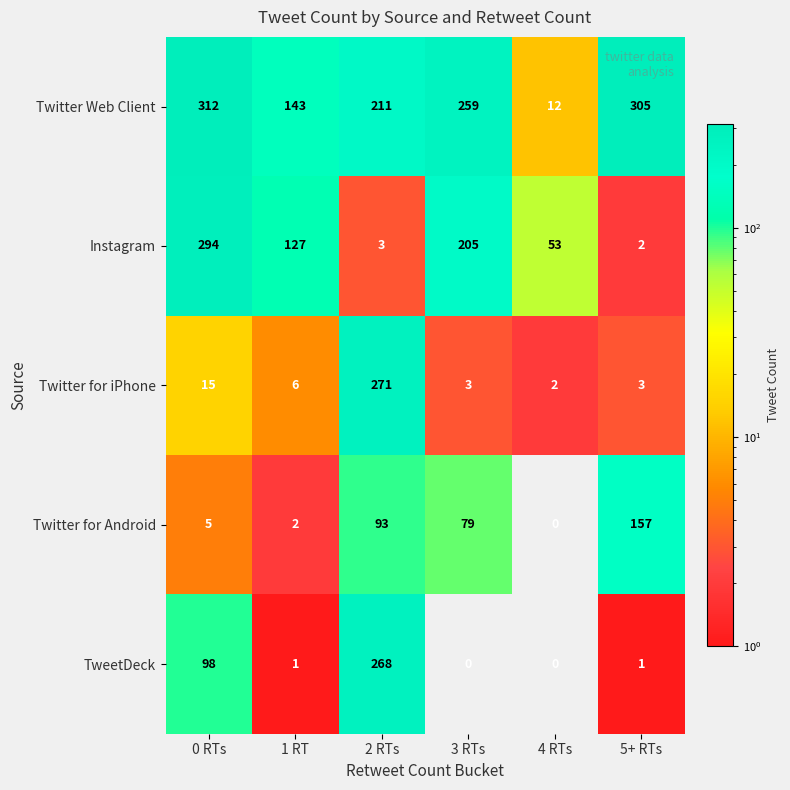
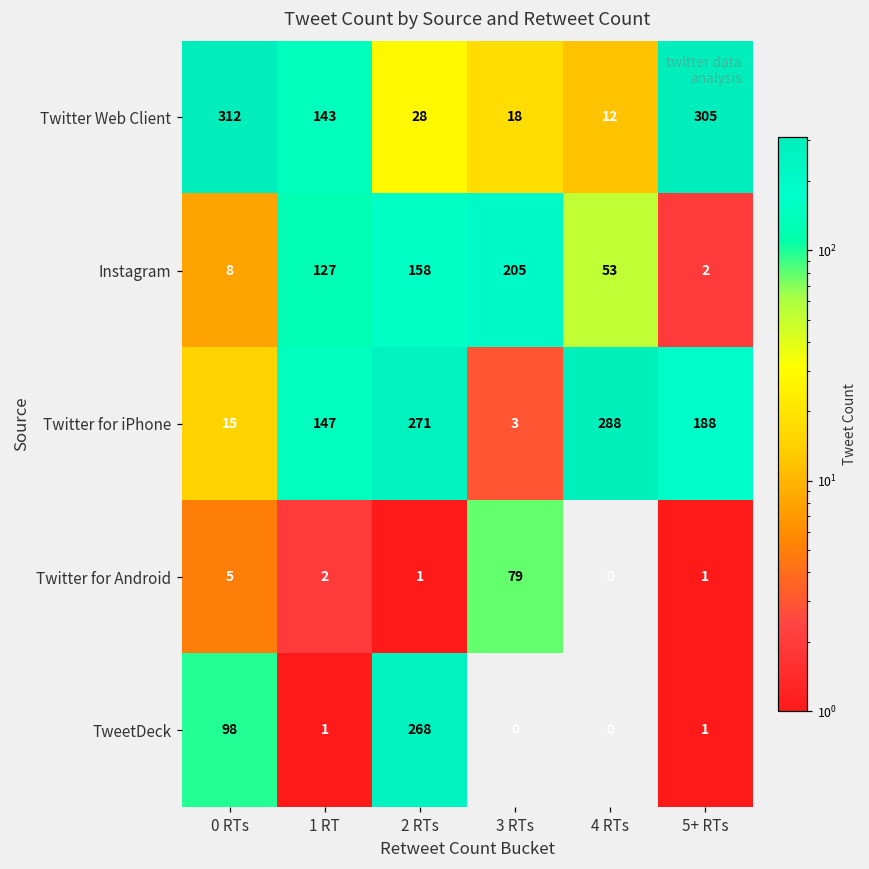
  {
    "Twitter Web Client": {
      "0 RTs": 312,
      "1 RT": 143,
-     "2 RTs": 211,
-     "3 RTs": 259,
+     "2 RTs": 28,
+     "3 RTs": 18,
      "4 RTs": 12
    },
    "Instagram": {
-     "0 RTs": 294,
+     "0 RTs": 8,
      "1 RT": 127,
-     "2 RTs": 3,
+     "2 RTs": 158,
      "3 RTs": 205,
      "4 RTs": 53,
      "5+ RTs": 2
    },
    "Twitter for iPhone": {
      "0 RTs": 15,
-     "1 RT": 6,
+     "1 RT": 147,
      "2 RTs": 271,
      "3 RTs": 3,
-     "4 RTs": 2,
-     "5+ RTs": 3
+     "4 RTs": 288,
+     "5+ RTs": 188
    },
    "Twitter for Android": {
      "0 RTs": 5,
      "1 RT": 2,
-     "2 RTs": 93,
+     "2 RTs": 1,
      "3 RTs": 79,
-     "5+ RTs": 157
+     "5+ RTs": 1
    },
    "TweetDeck": {
      "0 RTs": 98,
      "1 RT": 1,
      "2 RTs": 268,
      "5+ RTs": 1
    }
  }
